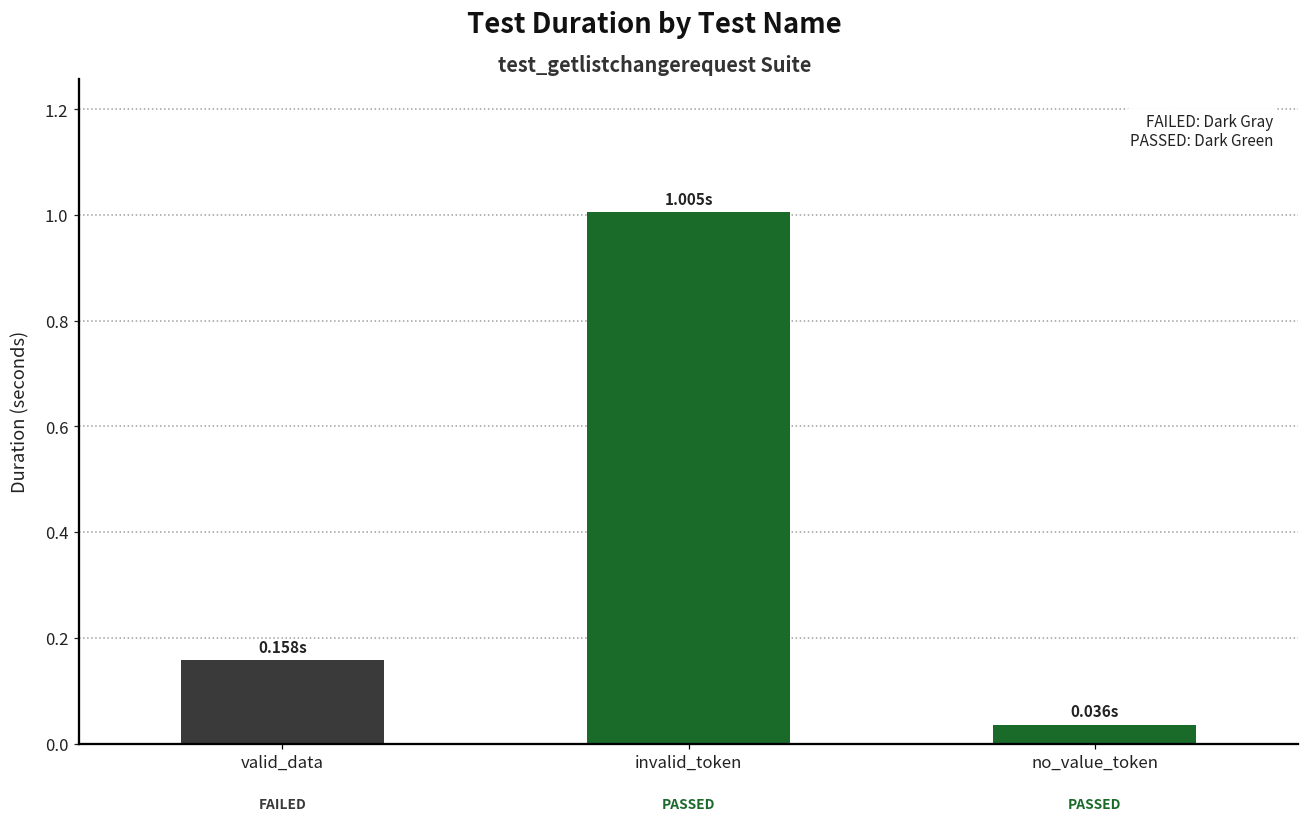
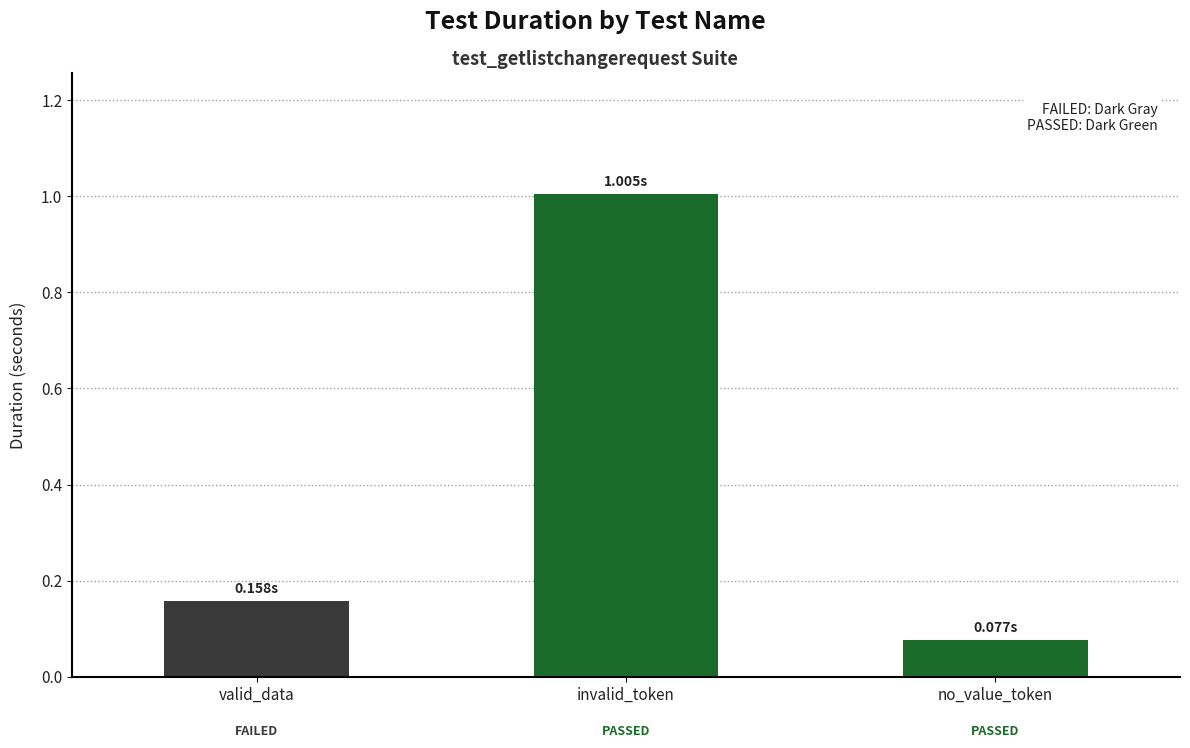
  {
    "valid_data": "0.158s",
    "invalid_token": "1.005s",
-   "no_value_token": "0.036s"
+   "no_value_token": "0.077s"
  }
